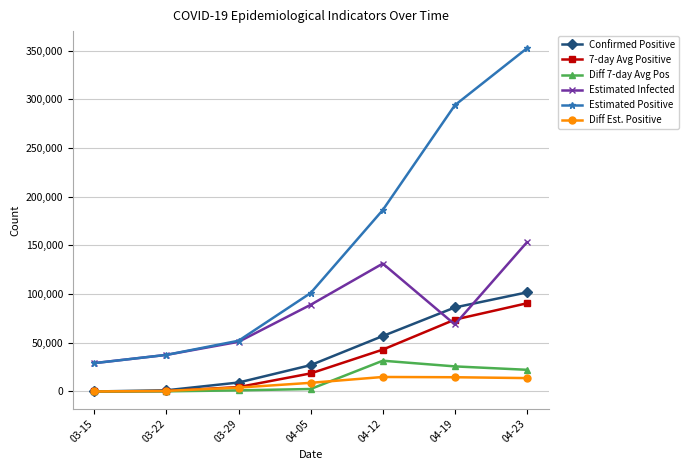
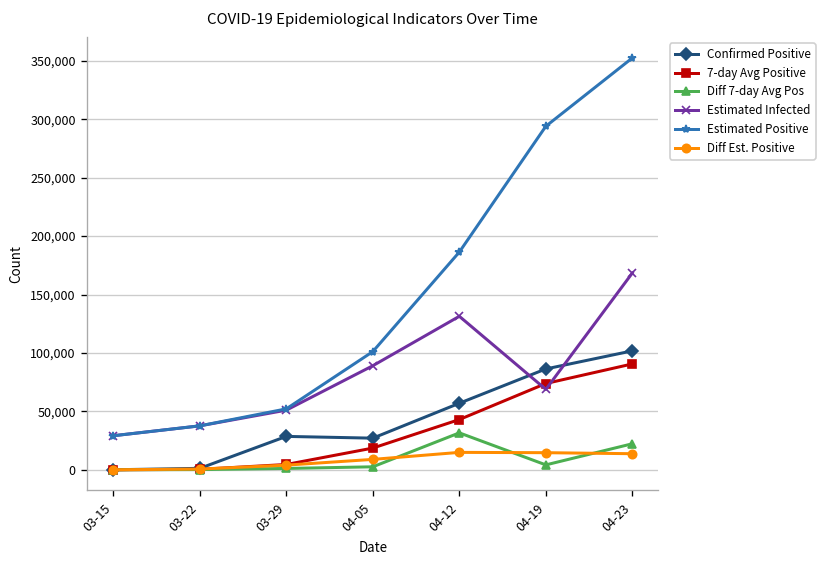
  {
    "Confirmed Positive": {
-     "03-29": "10,000",
+     "03-29": "30,000",
      "04-05": "30,000",
      "04-12": "60,000",
      "04-19": "90,000",
      "04-23": "100,000"
    },
    "7-day Avg Positive": {
      "04-05": "20,000",
      "04-12": "40,000",
      "04-19": "70,000",
      "04-23": "90,000"
    },
    "Diff 7-day Avg Pos": {
      "03-29": "0",
      "04-05": "0",
      "04-12": "30,000",
-     "04-19": "30,000",
+     "04-19": "0",
      "04-23": "20,000"
    },
    "Estimated Infected": {
      "04-05": "90,000",
      "04-12": "130,000",
      "04-19": "70,000",
-     "04-23": "150,000"
+     "04-23": "170,000"
    },
    "Estimated Positive": {
      "04-05": "100,000",
      "04-12": "190,000",
      "04-19": "290,000",
      "04-23": "350,000"
    },
    "Diff Est. Positive": {
      "04-05": "10,000",
      "04-12": "10,000",
      "04-19": "10,000",
      "04-23": "10,000"
    }
  }
